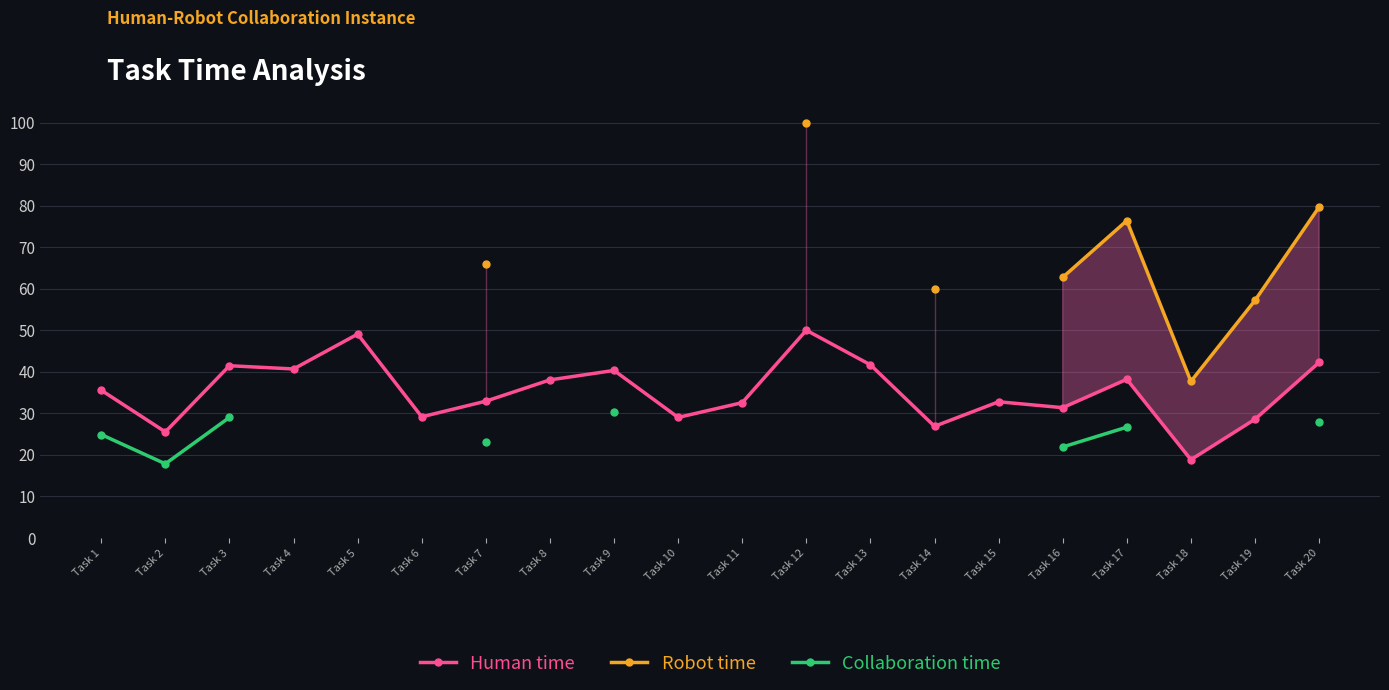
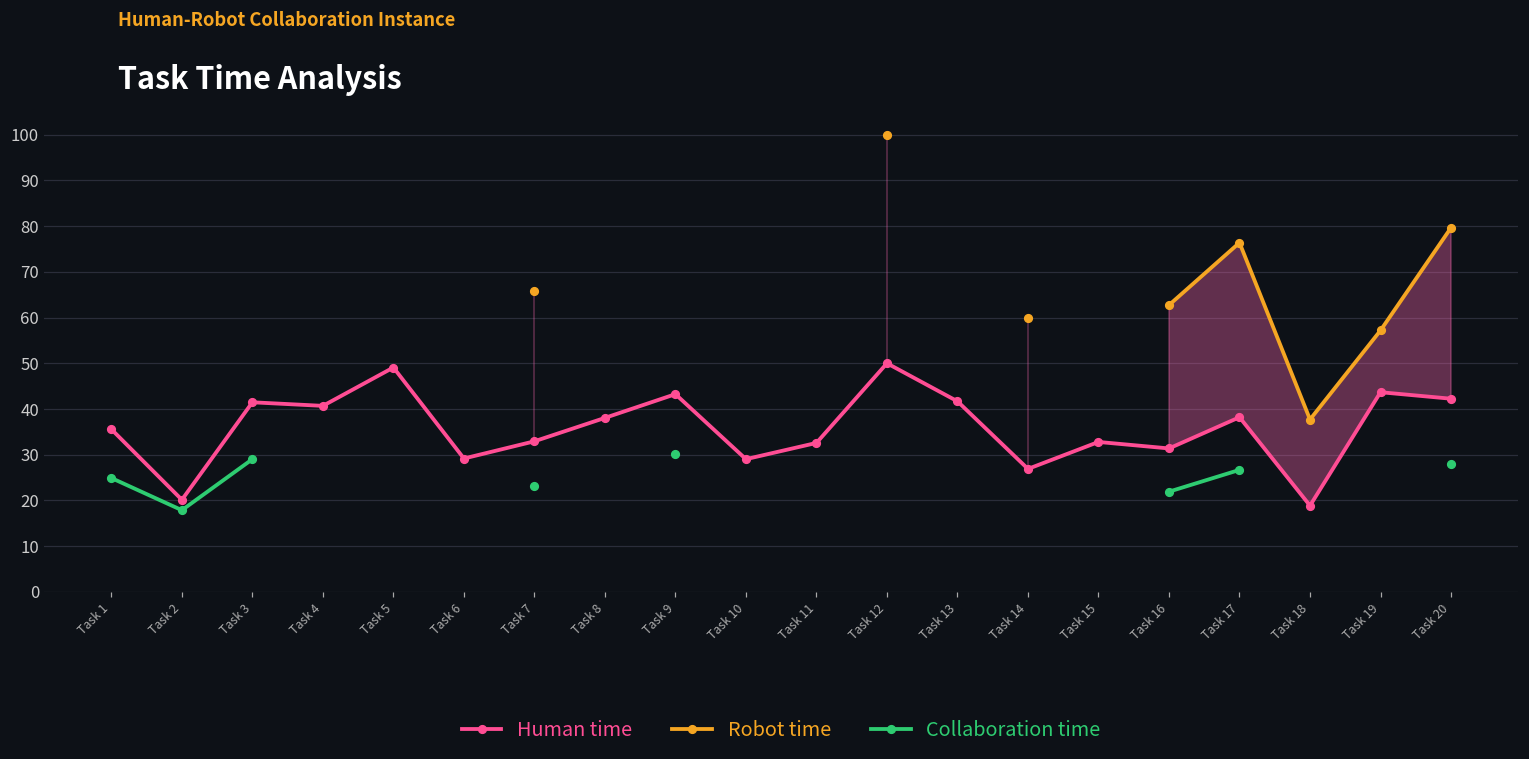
  {
    "Human time": {
      "Task 1": 36,
-     "Task 2": 26,
+     "Task 2": 20,
      "Task 3": 41,
      "Task 4": 41,
      "Task 5": 49,
      "Task 6": 29,
      "Task 7": 33,
      "Task 8": 38,
-     "Task 9": 40,
+     "Task 9": 43,
      "Task 10": 29,
      "Task 11": 33,
      "Task 12": 50,
      "Task 13": 42,
      "Task 14": 27,
      "Task 15": 33,
      "Task 16": 31,
      "Task 17": 38,
      "Task 18": 19,
-     "Task 19": 29,
+     "Task 19": 44,
      "Task 20": 42
    },
    "Robot time": {
      "Task 7": 66,
      "Task 12": 100,
      "Task 14": 60,
      "Task 16": 63,
      "Task 17": 76,
      "Task 18": 38,
      "Task 19": 57,
      "Task 20": 80
    },
    "Collaboration time": {
      "Task 1": 25,
      "Task 2": 18,
      "Task 3": 29,
      "Task 7": 23,
      "Task 9": 30,
      "Task 16": 22,
      "Task 17": 27,
      "Task 20": 28
    }
  }
